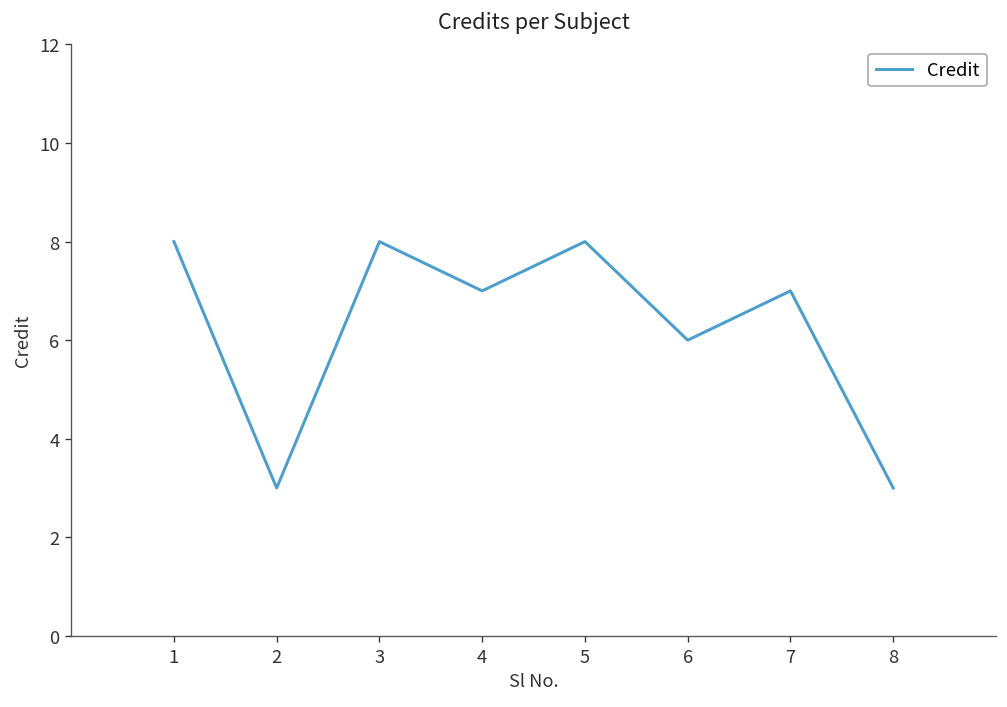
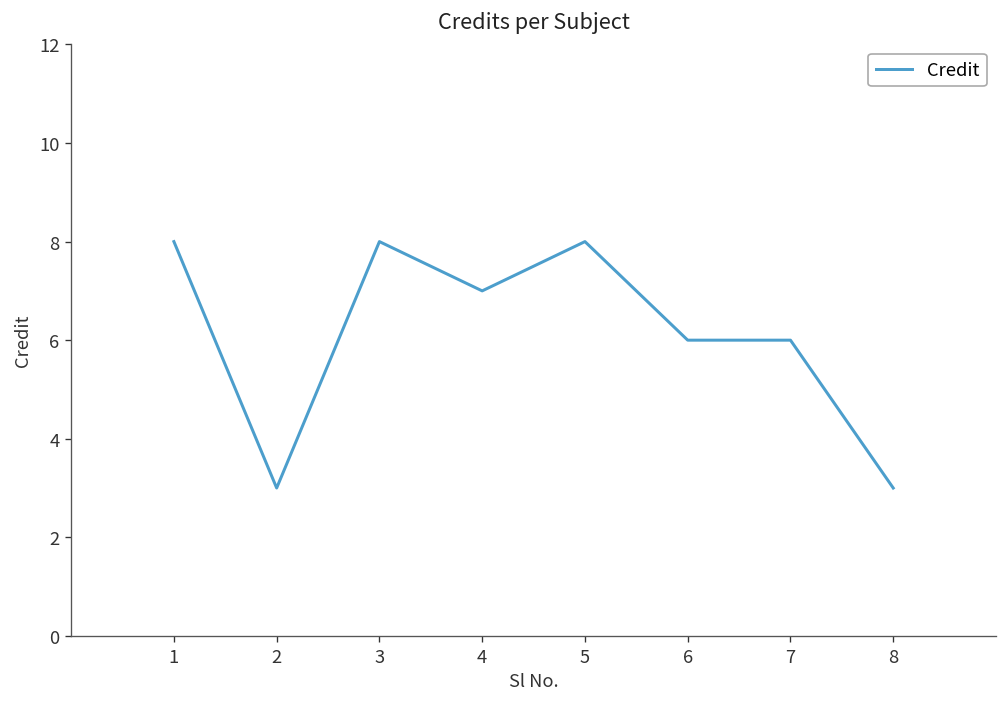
  {
    "1": 8,
    "2": 3,
    "3": 8,
    "4": 7,
    "5": 8,
    "6": 6,
-   "7": 7,
+   "7": 6,
    "8": 3
  }
